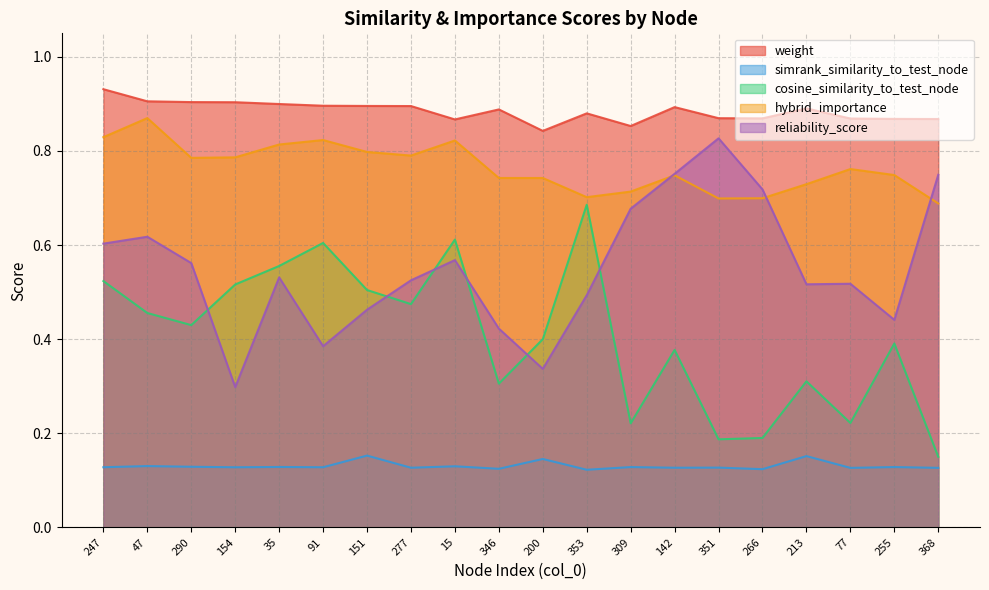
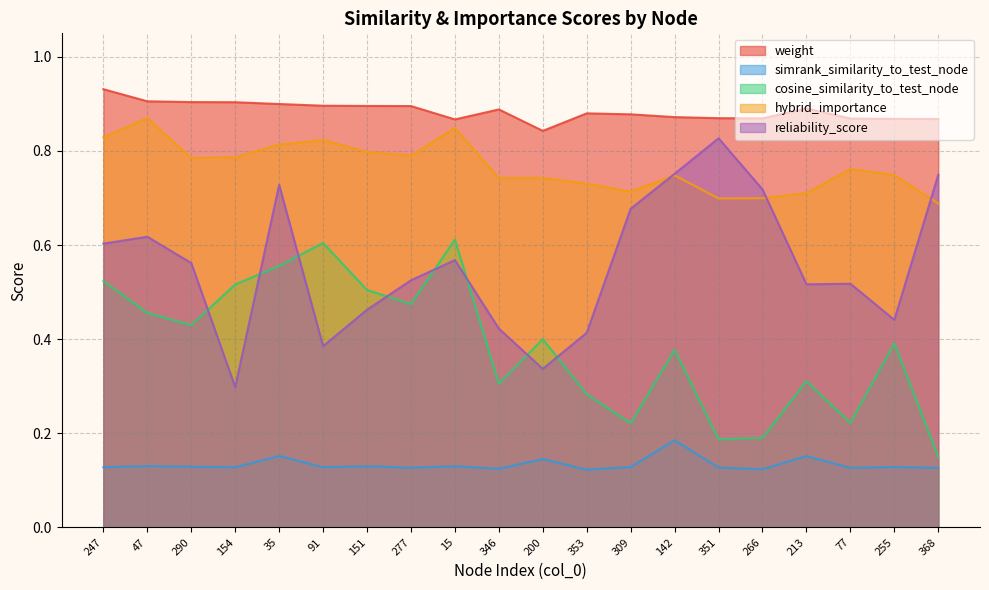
  {
    "weight": {
      "247": 0.93,
      "47": 0.91,
      "290": 0.90,
      "154": 0.90,
      "35": 0.90,
      "91": 0.90,
      "151": 0.90,
      "277": 0.90,
      "15": 0.87,
      "346": 0.89,
      "200": 0.84,
      "353": 0.88,
-     "309": 0.85,
-     "142": 0.89,
+     "309": 0.88,
+     "142": 0.87,
      "351": 0.87
    },
    "simrank_similarity_to_test_node": {
      "247": 0.13,
      "47": 0.13,
      "290": 0.13,
      "154": 0.13,
-     "35": 0.13,
+     "35": 0.15,
      "91": 0.13,
-     "151": 0.15,
+     "151": 0.13,
      "277": 0.13,
      "15": 0.13,
      "346": 0.12,
      "200": 0.15,
      "353": 0.12,
      "309": 0.13,
-     "142": 0.13,
+     "142": 0.19,
      "351": 0.13,
      "266": 0.12,
      "213": 0.15,
      "77": 0.13,
      "255": 0.13,
      "368": 0.13
    },
    "cosine_similarity_to_test_node": {
      "247": 0.52,
      "47": 0.46,
      "290": 0.43,
      "154": 0.52,
      "35": 0.56,
      "91": 0.60,
      "151": 0.50,
      "277": 0.47,
      "15": 0.61,
      "346": 0.31,
      "200": 0.40,
-     "353": 0.69,
+     "353": 0.28,
      "309": 0.22,
      "142": 0.38,
      "351": 0.19,
      "266": 0.19,
      "213": 0.31,
      "77": 0.22,
      "255": 0.39,
      "368": 0.15
    },
    "hybrid_importance": {
      "247": 0.83,
      "47": 0.87,
      "290": 0.79,
      "154": 0.79,
      "35": 0.81,
      "91": 0.82,
      "151": 0.80,
      "277": 0.79,
-     "15": 0.82,
+     "15": 0.85,
      "346": 0.74,
      "200": 0.74,
-     "353": 0.70,
+     "353": 0.73,
      "309": 0.71,
      "351": 0.70,
      "266": 0.70,
-     "213": 0.73,
+     "213": 0.71,
      "77": 0.76,
      "255": 0.75,
      "368": 0.69
    },
    "reliability_score": {
      "247": 0.60,
      "47": 0.62,
      "290": 0.56,
      "154": 0.30,
-     "35": 0.53,
+     "35": 0.73,
      "91": 0.39,
      "151": 0.46,
      "277": 0.53,
      "15": 0.57,
      "346": 0.42,
      "200": 0.34,
-     "353": 0.49,
+     "353": 0.41,
      "309": 0.68,
      "351": 0.83,
      "266": 0.72,
      "213": 0.52,
      "77": 0.52,
      "255": 0.44,
      "368": 0.75
    }
  }
